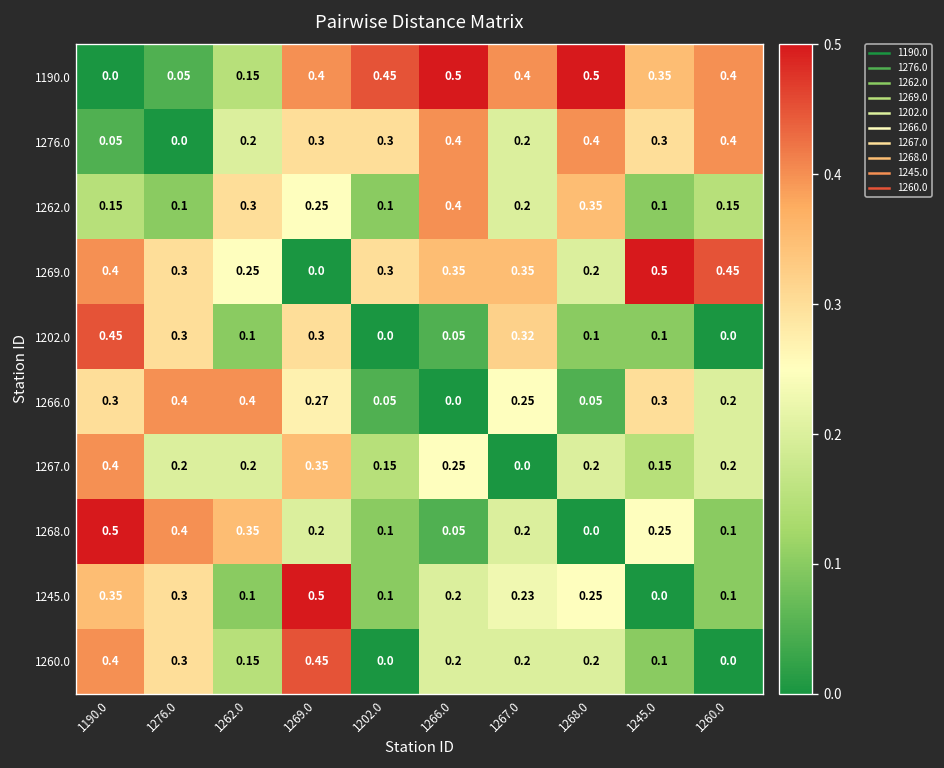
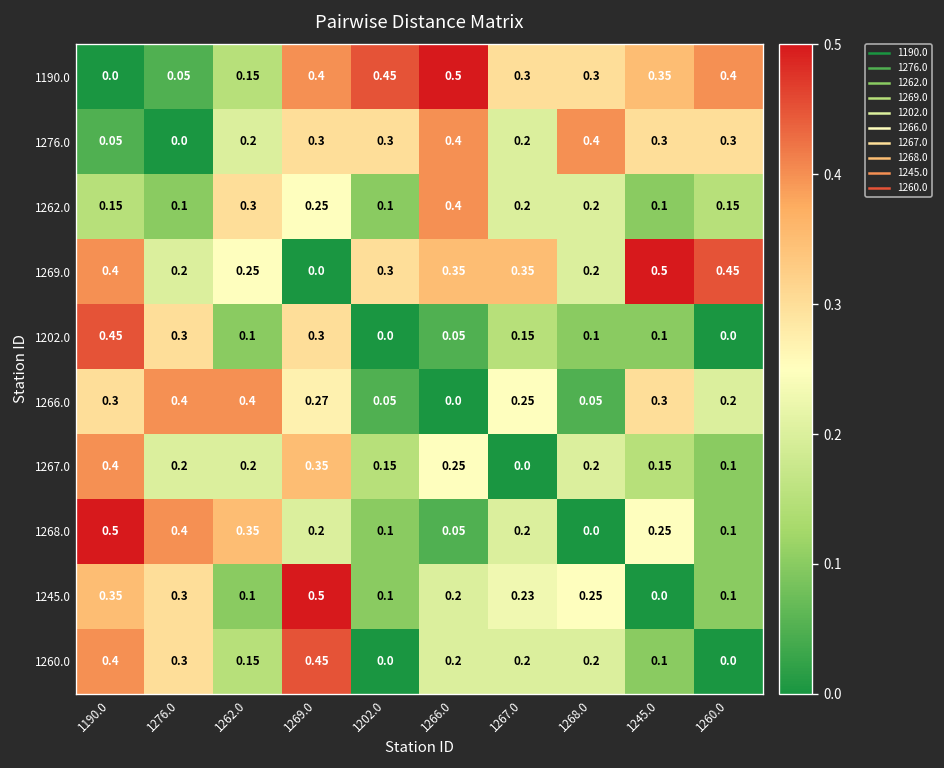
  {
    "1190.0": {
      "1190.0": 0.0,
      "1276.0": 0.05,
      "1262.0": 0.15,
      "1269.0": 0.4,
      "1202.0": 0.45,
      "1266.0": 0.5,
-     "1267.0": 0.4,
-     "1268.0": 0.5,
+     "1267.0": 0.3,
+     "1268.0": 0.3,
      "1245.0": 0.35,
      "1260.0": 0.4
    },
    "1276.0": {
      "1190.0": 0.05,
      "1276.0": 0.0,
      "1262.0": 0.2,
      "1269.0": 0.3,
      "1202.0": 0.3,
      "1266.0": 0.4,
      "1267.0": 0.2,
      "1268.0": 0.4,
      "1245.0": 0.3,
-     "1260.0": 0.4
+     "1260.0": 0.3
    },
    "1262.0": {
      "1190.0": 0.15,
      "1276.0": 0.1,
      "1262.0": 0.3,
      "1269.0": 0.25,
      "1202.0": 0.1,
      "1266.0": 0.4,
      "1267.0": 0.2,
-     "1268.0": 0.35,
+     "1268.0": 0.2,
      "1245.0": 0.1,
      "1260.0": 0.15
    },
    "1269.0": {
      "1190.0": 0.4,
-     "1276.0": 0.3,
+     "1276.0": 0.2,
      "1262.0": 0.25,
      "1269.0": 0.0,
      "1202.0": 0.3,
      "1266.0": 0.35,
      "1267.0": 0.35,
      "1268.0": 0.2,
      "1245.0": 0.5,
      "1260.0": 0.45
    },
    "1202.0": {
      "1190.0": 0.45,
      "1276.0": 0.3,
      "1262.0": 0.1,
      "1269.0": 0.3,
      "1202.0": 0.0,
      "1266.0": 0.05,
-     "1267.0": 0.32,
+     "1267.0": 0.15,
      "1268.0": 0.1,
      "1245.0": 0.1,
      "1260.0": 0.0
    },
    "1266.0": {
      "1190.0": 0.3,
      "1276.0": 0.4,
      "1262.0": 0.4,
      "1269.0": 0.27,
      "1202.0": 0.05,
      "1266.0": 0.0,
      "1267.0": 0.25,
      "1268.0": 0.05,
      "1245.0": 0.3,
      "1260.0": 0.2
    },
    "1267.0": {
      "1190.0": 0.4,
      "1276.0": 0.2,
      "1262.0": 0.2,
      "1269.0": 0.35,
      "1202.0": 0.15,
      "1266.0": 0.25,
      "1267.0": 0.0,
      "1268.0": 0.2,
      "1245.0": 0.15,
-     "1260.0": 0.2
+     "1260.0": 0.1
    },
    "1268.0": {
      "1190.0": 0.5,
      "1276.0": 0.4,
      "1262.0": 0.35,
      "1269.0": 0.2,
      "1202.0": 0.1,
      "1266.0": 0.05,
      "1267.0": 0.2,
      "1268.0": 0.0,
      "1245.0": 0.25,
      "1260.0": 0.1
    },
    "1245.0": {
      "1190.0": 0.35,
      "1276.0": 0.3,
      "1262.0": 0.1,
      "1269.0": 0.5,
      "1202.0": 0.1,
      "1266.0": 0.2,
      "1267.0": 0.23,
      "1268.0": 0.25,
      "1245.0": 0.0,
      "1260.0": 0.1
    },
    "1260.0": {
      "1190.0": 0.4,
      "1276.0": 0.3,
      "1262.0": 0.15,
      "1269.0": 0.45,
      "1202.0": 0.0,
      "1266.0": 0.2,
      "1267.0": 0.2,
      "1268.0": 0.2,
      "1245.0": 0.1,
      "1260.0": 0.0
    }
  }
